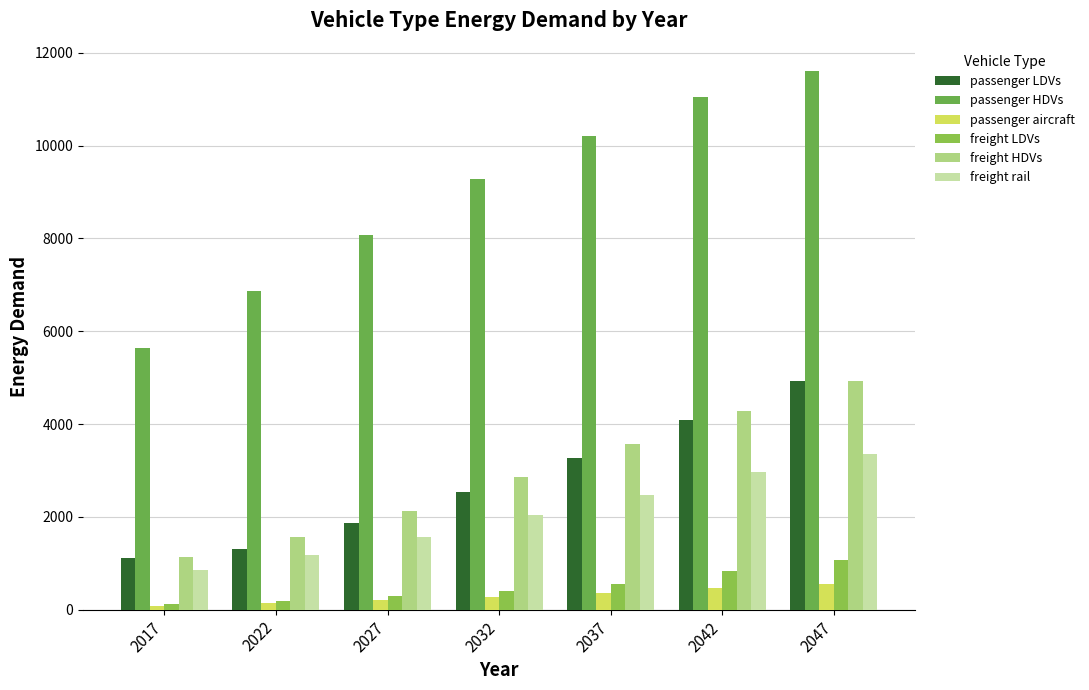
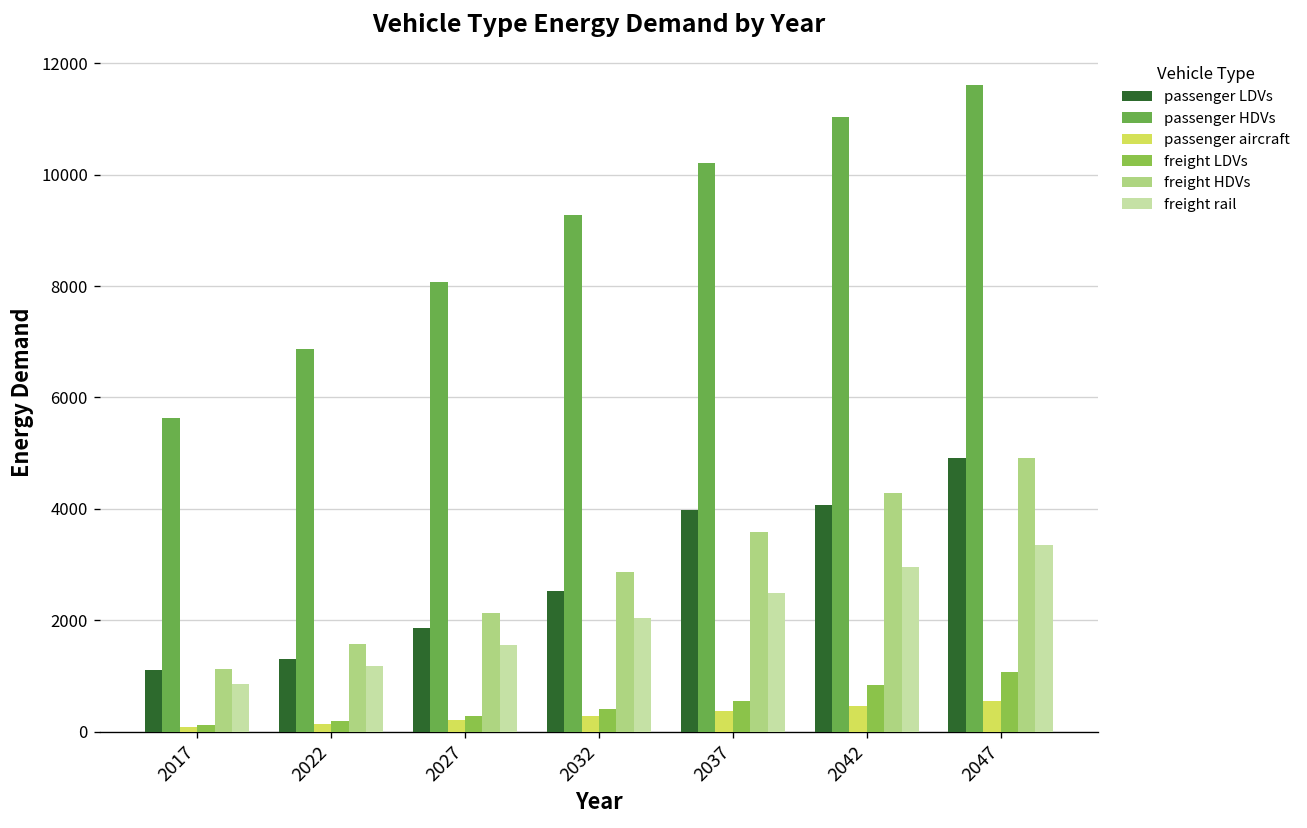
  {
    "passenger LDVs": {
      "2017": 1100,
      "2022": 1300,
      "2027": 1900,
      "2032": 2500,
-     "2037": 3300,
+     "2037": 4000,
      "2042": 4100,
      "2047": 4900
    }
  }
